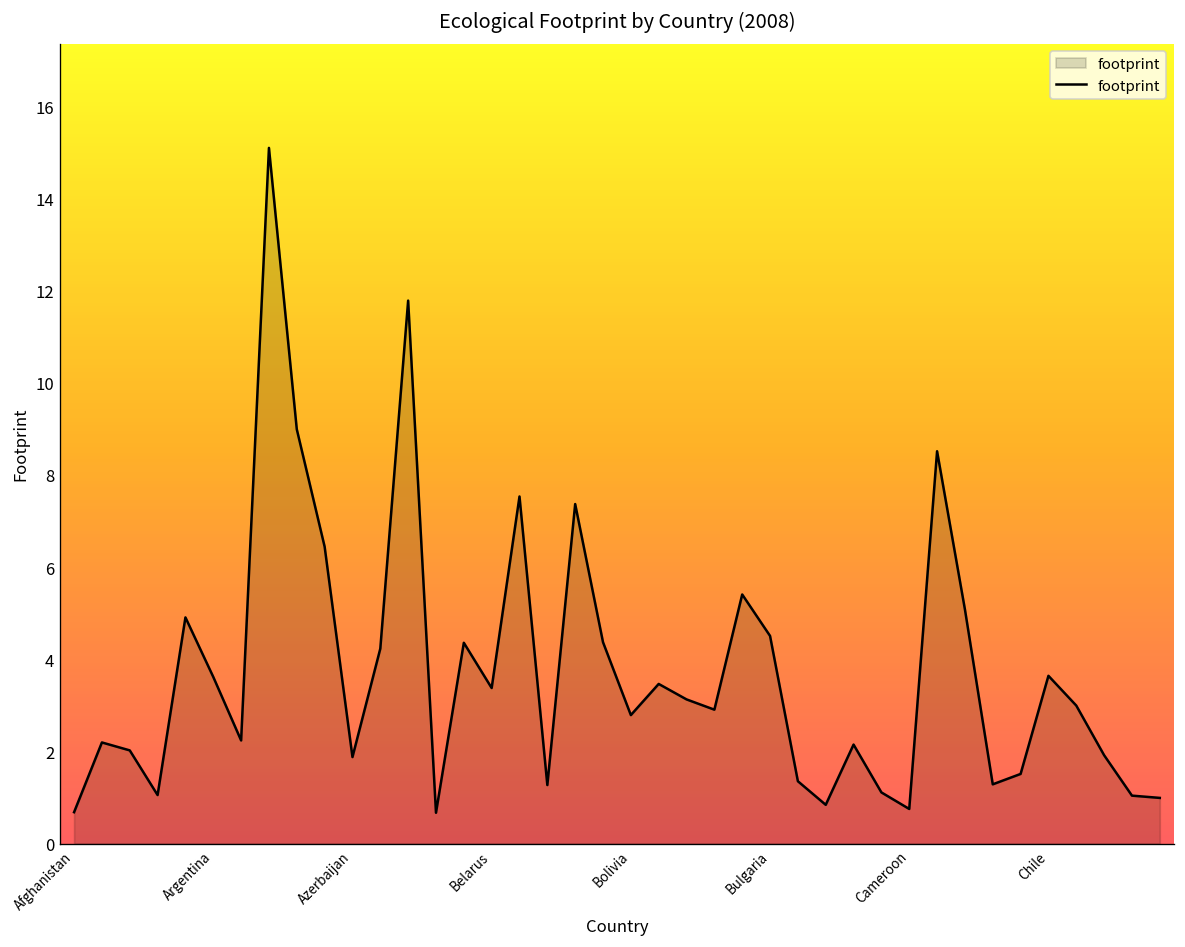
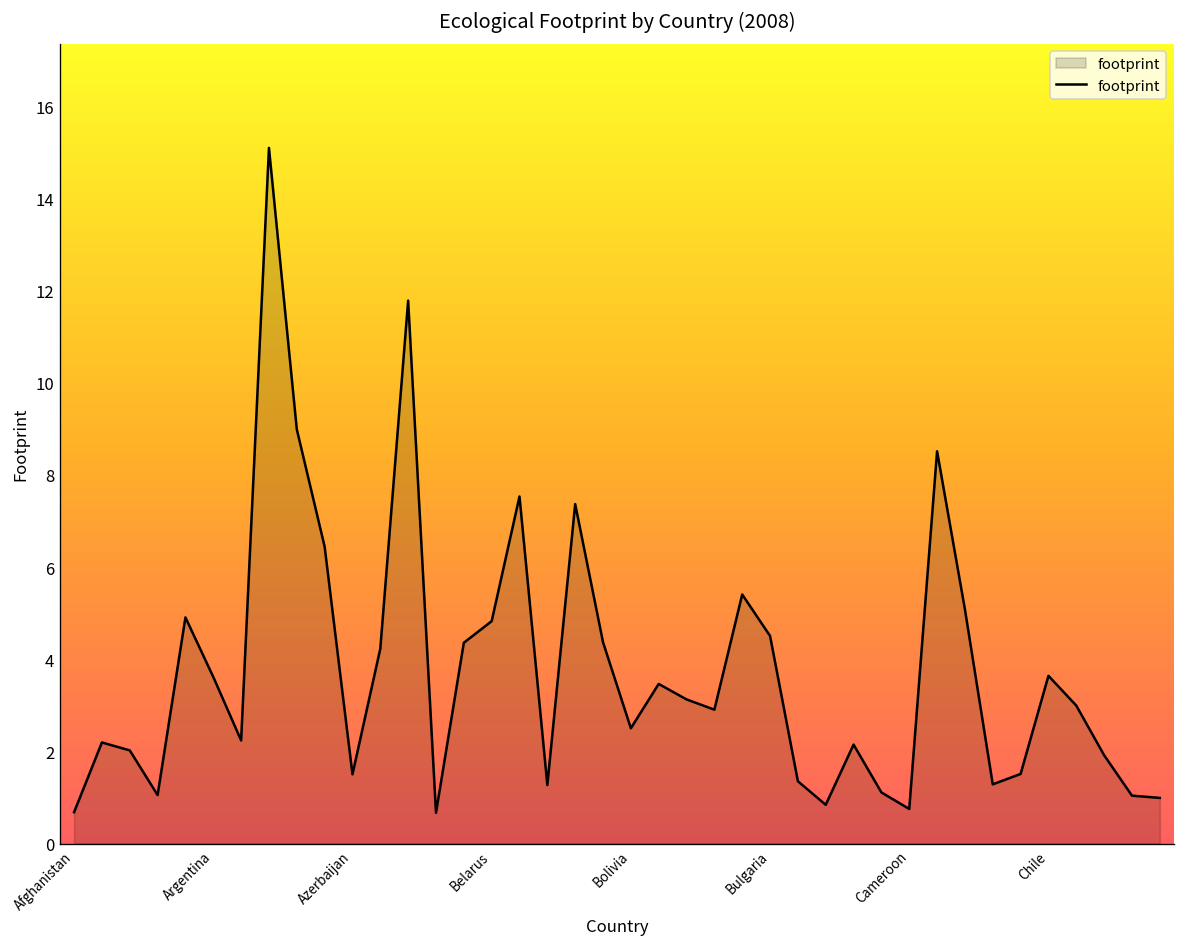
  {
    "Afghanistan": 0.7,
    "Argentina": 3.6,
-   "Azerbaijan": 1.9,
-   "Belarus": 3.4,
-   "Bolivia": 2.8,
+   "Azerbaijan": 1.5,
+   "Belarus": 4.8,
+   "Bolivia": 2.5,
    "Bulgaria": 4.5,
    "Cameroon": 0.8,
    "Chile": 3.6
  }
